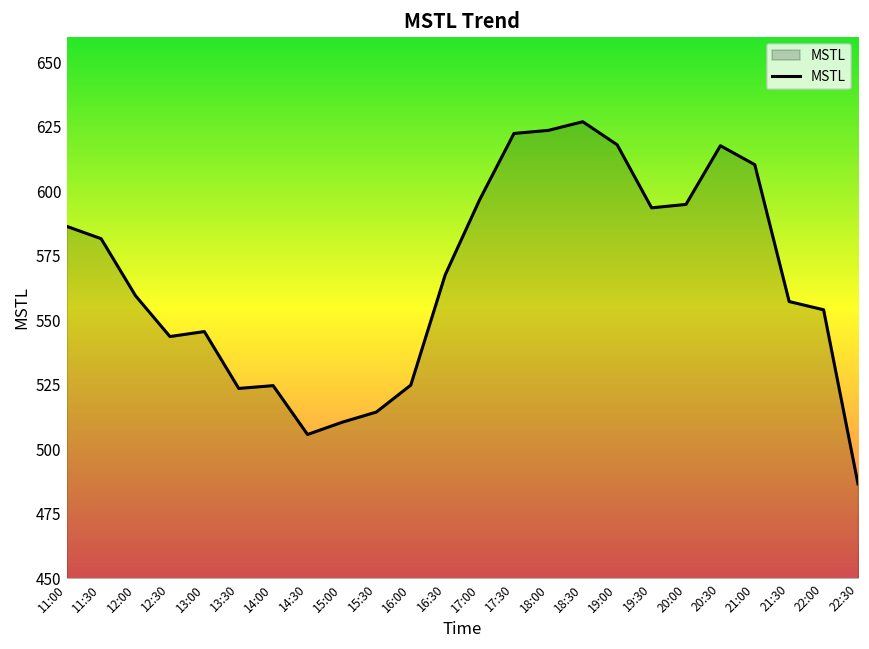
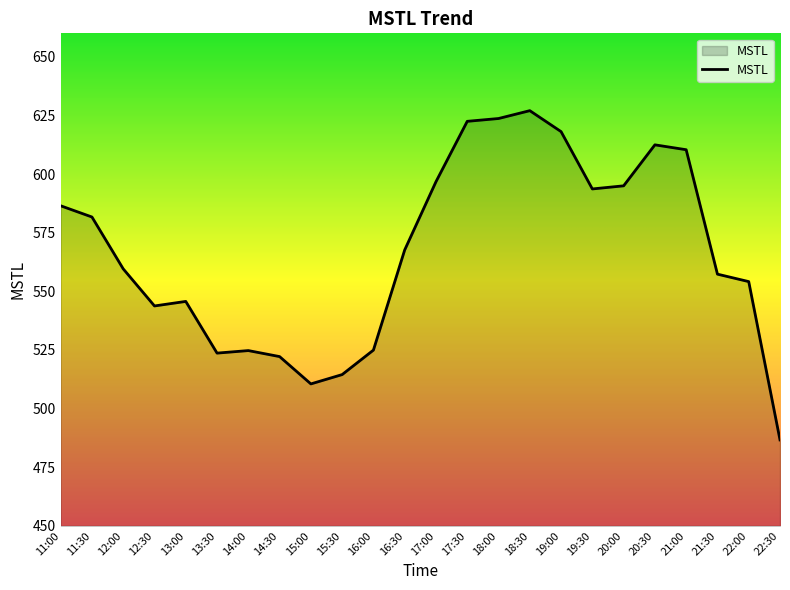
  {
    "11:00": 586,
    "11:30": 582,
    "12:00": 560,
    "12:30": 544,
    "13:00": 546,
    "13:30": 524,
    "14:00": 525,
-   "14:30": 506,
+   "14:30": 522,
    "15:00": 511,
    "15:30": 514,
    "16:00": 525,
    "16:30": 568,
    "17:00": 597,
    "17:30": 622,
    "18:00": 624,
    "18:30": 627,
    "19:00": 618,
    "19:30": 594,
    "20:00": 595,
-   "20:30": 618,
+   "20:30": 612,
    "21:00": 610,
    "21:30": 557,
    "22:00": 554,
    "22:30": 487
  }
